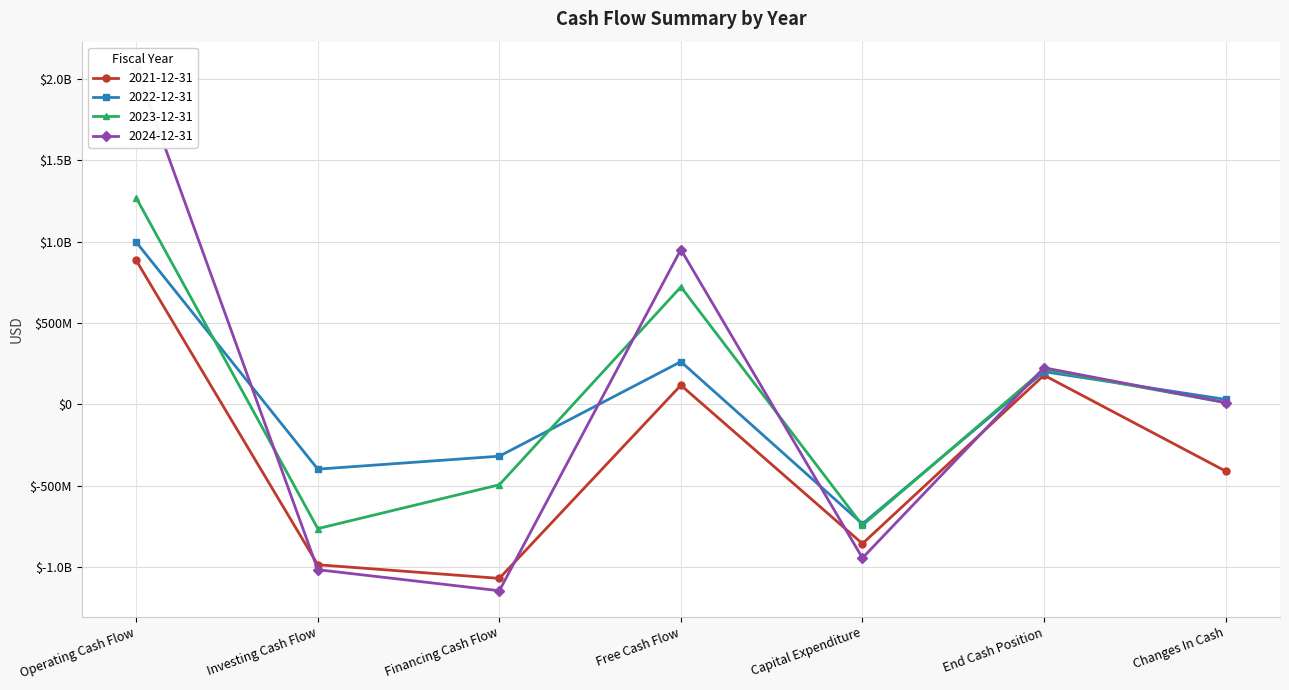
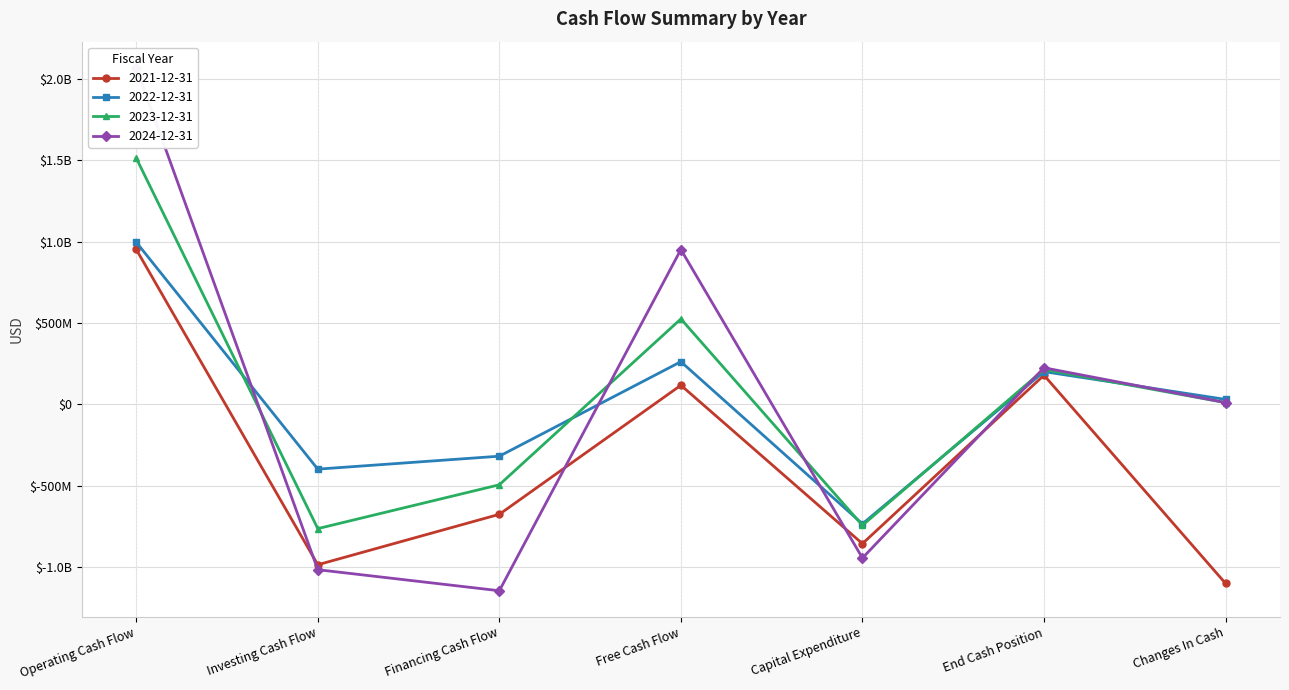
  {
    "2021-12-31": {
-     "Operating Cash Flow": "$880000000",
+     "Operating Cash Flow": "$950000000",
      "Investing Cash Flow": "$-990000000",
-     "Financing Cash Flow": "$-1070000000",
+     "Financing Cash Flow": "$-680000000",
      "Free Cash Flow": "$120000000",
      "Capital Expenditure": "$-860000000",
      "End Cash Position": "$180000000",
-     "Changes In Cash": "$-410000000"
+     "Changes In Cash": "$-1100000000"
    },
    "2022-12-31": {
      "Operating Cash Flow": "$1000000000",
      "Investing Cash Flow": "$-400000000",
      "Financing Cash Flow": "$-320000000",
      "Free Cash Flow": "$260000000",
      "Changes In Cash": "$30000000"
    },
    "2023-12-31": {
-     "Operating Cash Flow": "$1270000000",
+     "Operating Cash Flow": "$1510000000",
      "Investing Cash Flow": "$-760000000",
      "Financing Cash Flow": "$-490000000",
-     "Free Cash Flow": "$720000000"
+     "Free Cash Flow": "$520000000"
    },
    "2024-12-31": {
      "Investing Cash Flow": "$-1020000000",
      "Financing Cash Flow": "$-1140000000",
      "Free Cash Flow": "$950000000",
      "Capital Expenditure": "$-940000000"
    }
  }
